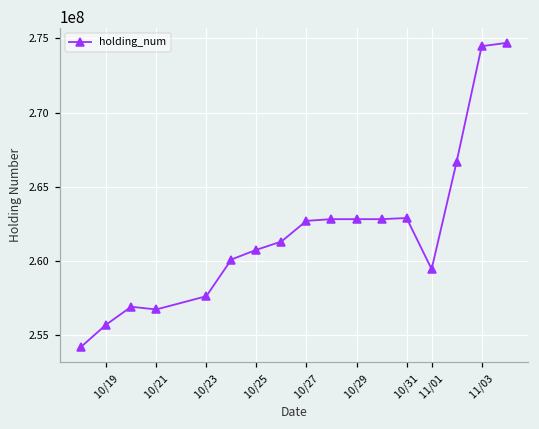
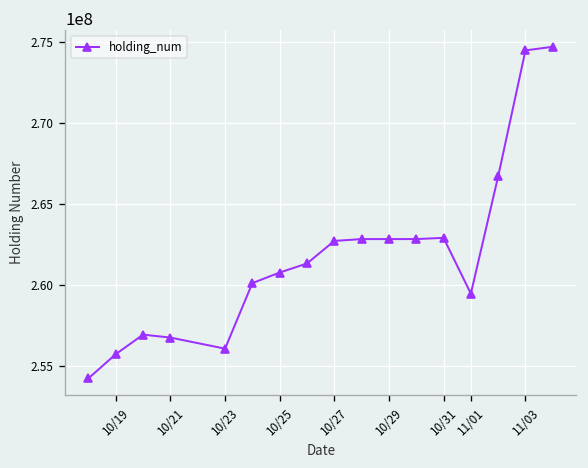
  {
    "10/19": 255700000,
    "10/21": 256700000,
-   "10/23": 257600000,
+   "10/23": 256100000,
    "10/25": 260800000,
    "10/27": 262700000,
    "10/29": 262800000,
    "10/31": 262900000,
    "11/01": 259500000,
    "11/03": 274500000
  }
